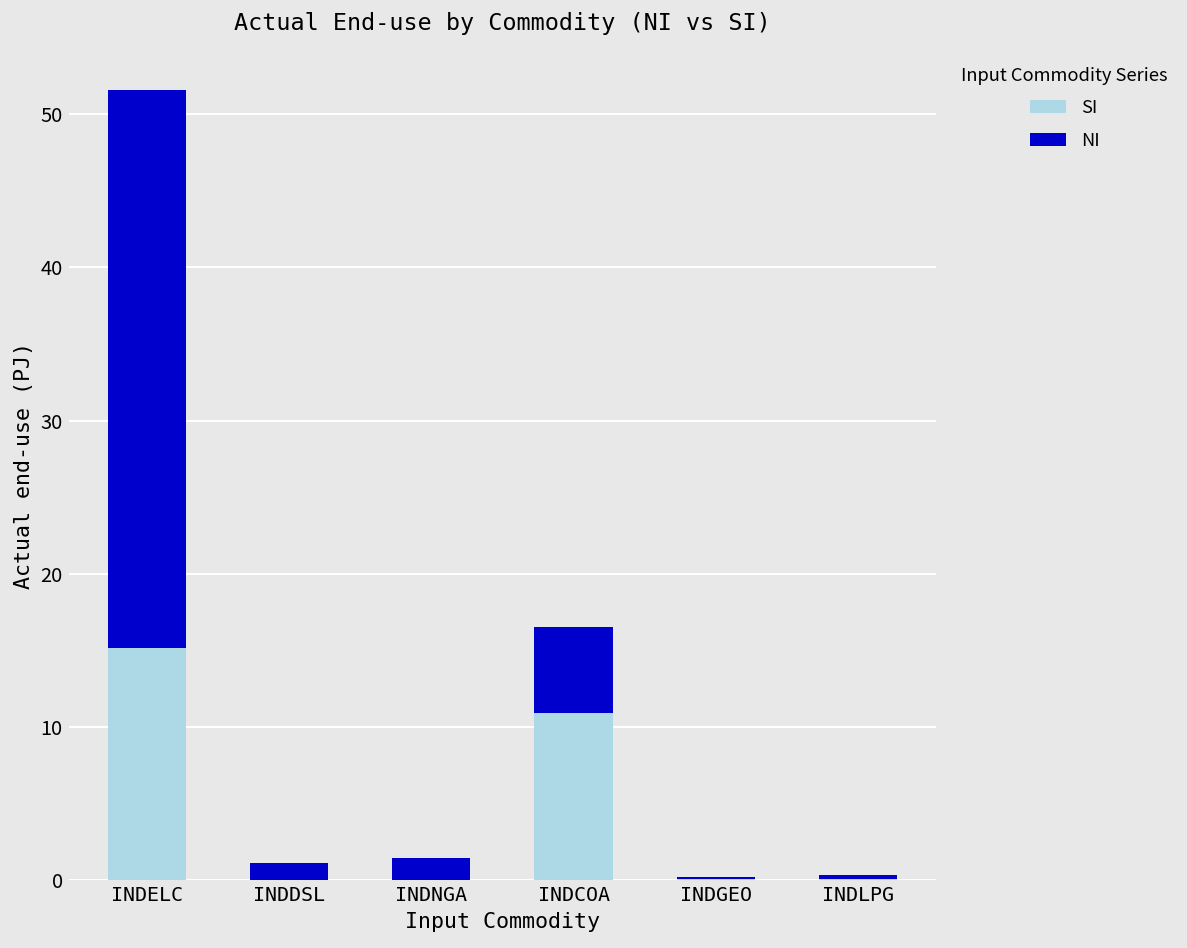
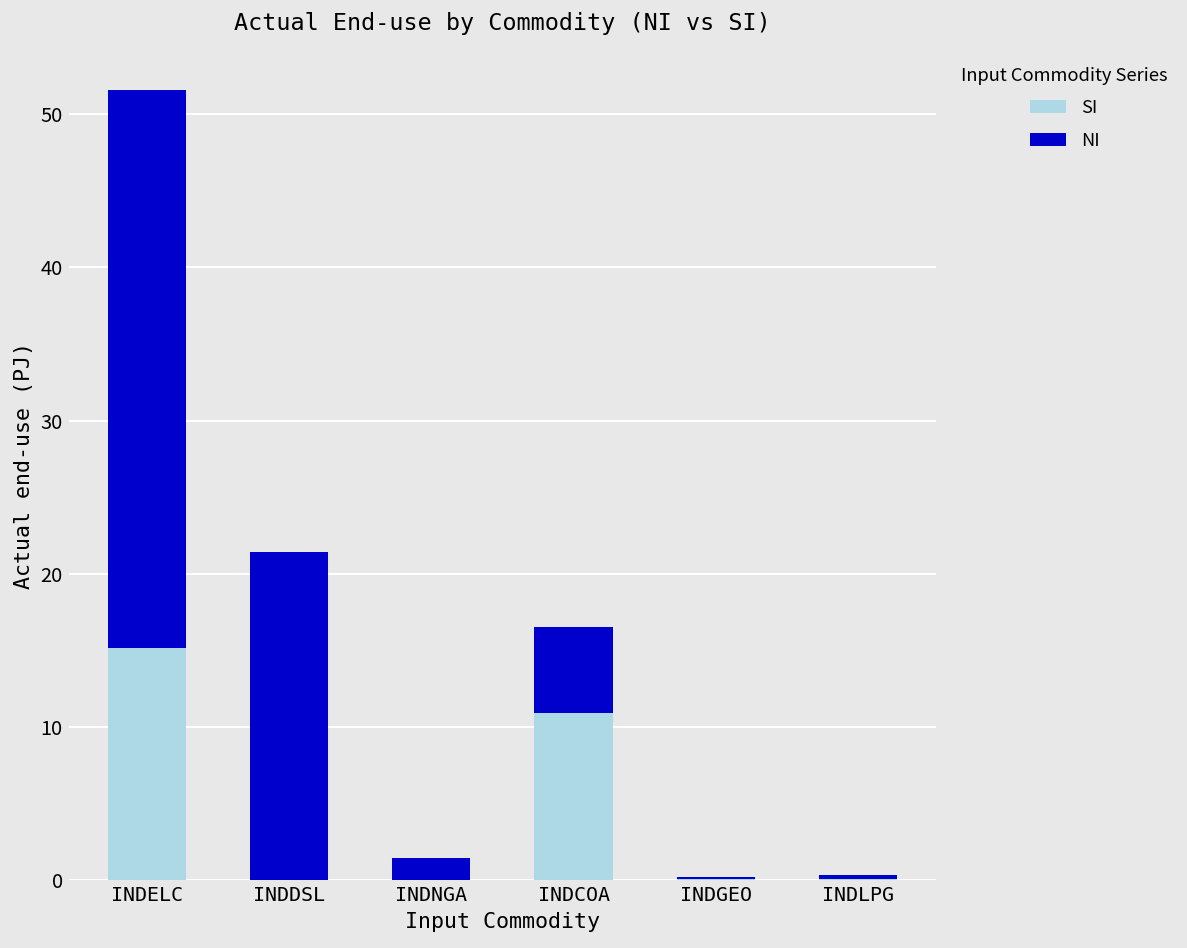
  {
    "SI": {
      "INDELC": 15.2,
      "INDDSL": 0.0,
      "INDNGA": 0.0,
      "INDCOA": 10.9
    },
    "NI": {
      "INDELC": 36.4,
-     "INDDSL": 1.1,
+     "INDDSL": 21.4,
      "INDNGA": 1.4,
      "INDCOA": 5.6,
      "INDLPG": 0.2
    }
  }
